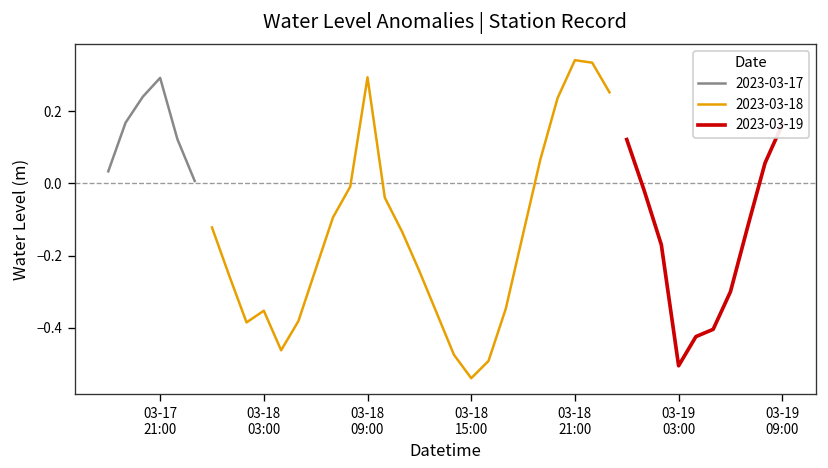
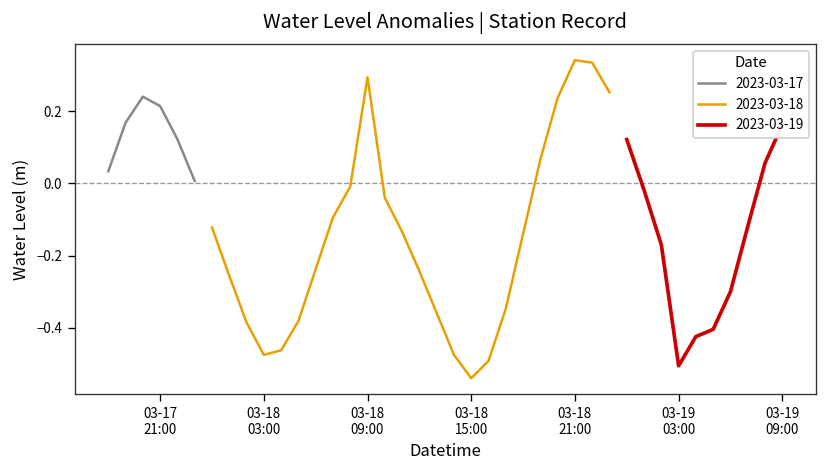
  {
    "2023-03-17": {
-     "03-17 21:00": 0.29
+     "03-17 21:00": 0.21
    },
    "2023-03-18": {
-     "03-18 03:00": -0.35,
+     "03-18 03:00": -0.48,
      "03-18 09:00": 0.29,
      "03-18 15:00": -0.54,
      "03-18 21:00": 0.34
    },
    "2023-03-19": {
      "03-19 03:00": -0.51
    }
  }
